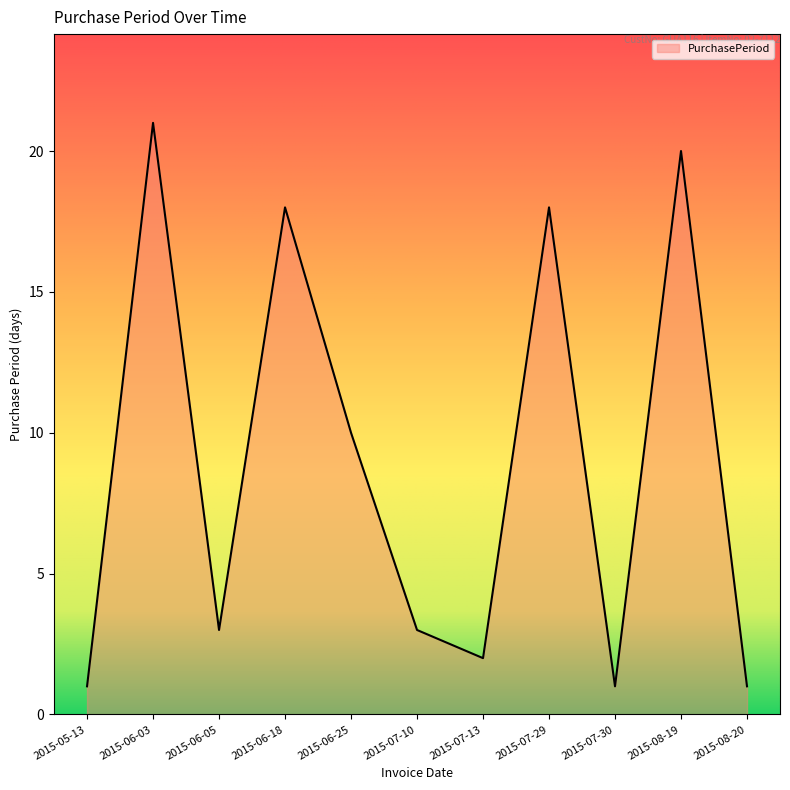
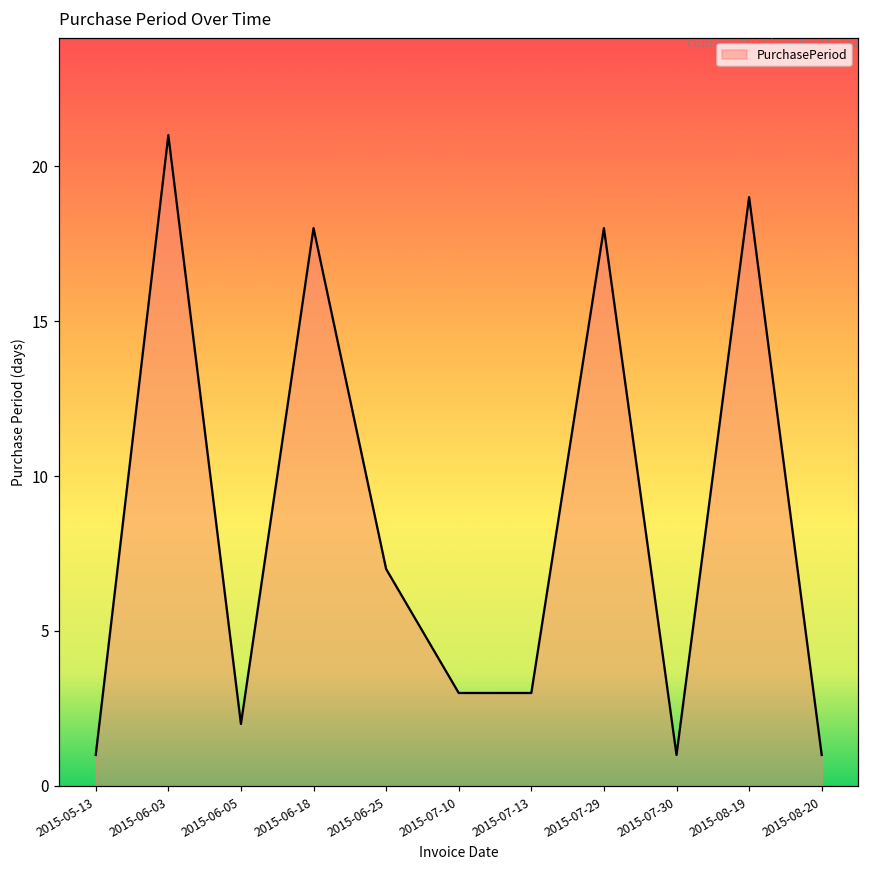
  {
    "2015-05-13": 1,
    "2015-06-03": 21,
-   "2015-06-05": 3,
+   "2015-06-05": 2,
    "2015-06-18": 18,
-   "2015-06-25": 10,
+   "2015-06-25": 7,
    "2015-07-10": 3,
-   "2015-07-13": 2,
+   "2015-07-13": 3,
    "2015-07-29": 18,
    "2015-07-30": 1,
-   "2015-08-19": 20,
+   "2015-08-19": 19,
    "2015-08-20": 1
  }
